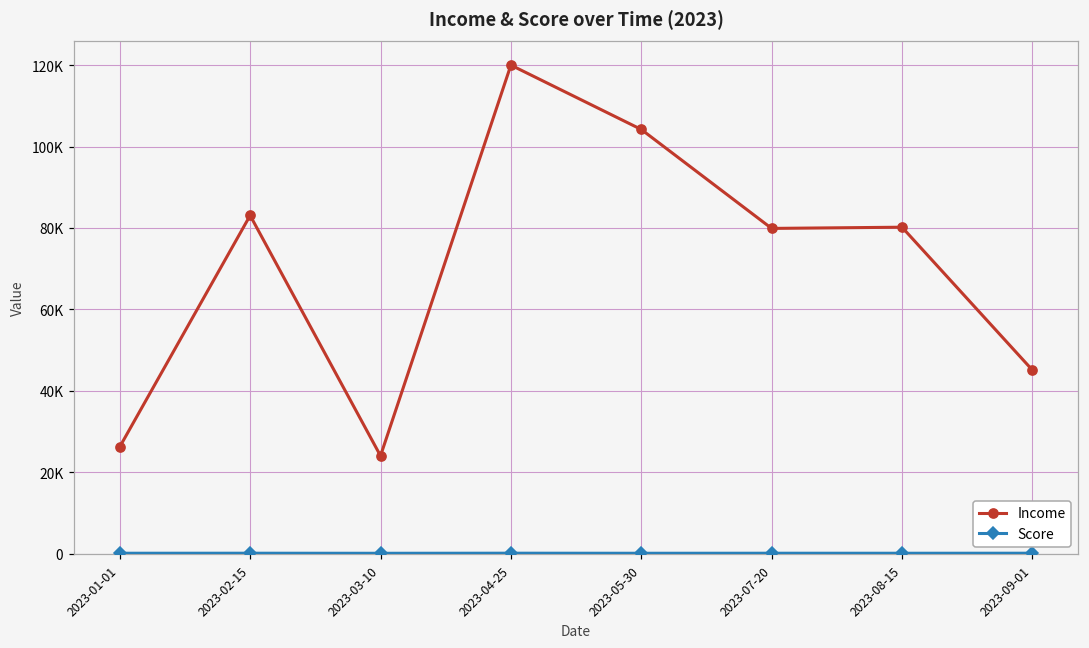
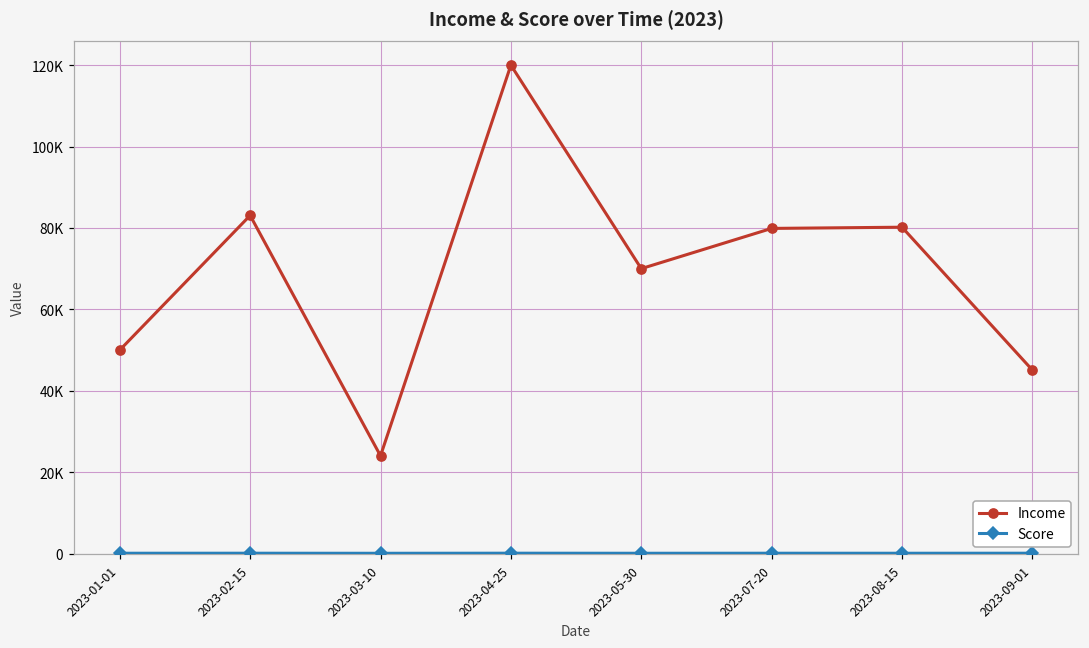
  {
    "Income": {
-     "2023-01-01": 26000,
+     "2023-01-01": 50000,
      "2023-02-15": 83000,
      "2023-03-10": 24000,
      "2023-04-25": 120000,
-     "2023-05-30": 104000,
+     "2023-05-30": 70000,
      "2023-07-20": 80000,
      "2023-08-15": 80000,
      "2023-09-01": 45000
    },
    "Score": {
      "2023-01-01": 0,
      "2023-02-15": 0,
      "2023-03-10": 0,
      "2023-04-25": 0,
      "2023-05-30": 0,
      "2023-07-20": 0,
      "2023-08-15": 0,
      "2023-09-01": 0
    }
  }
